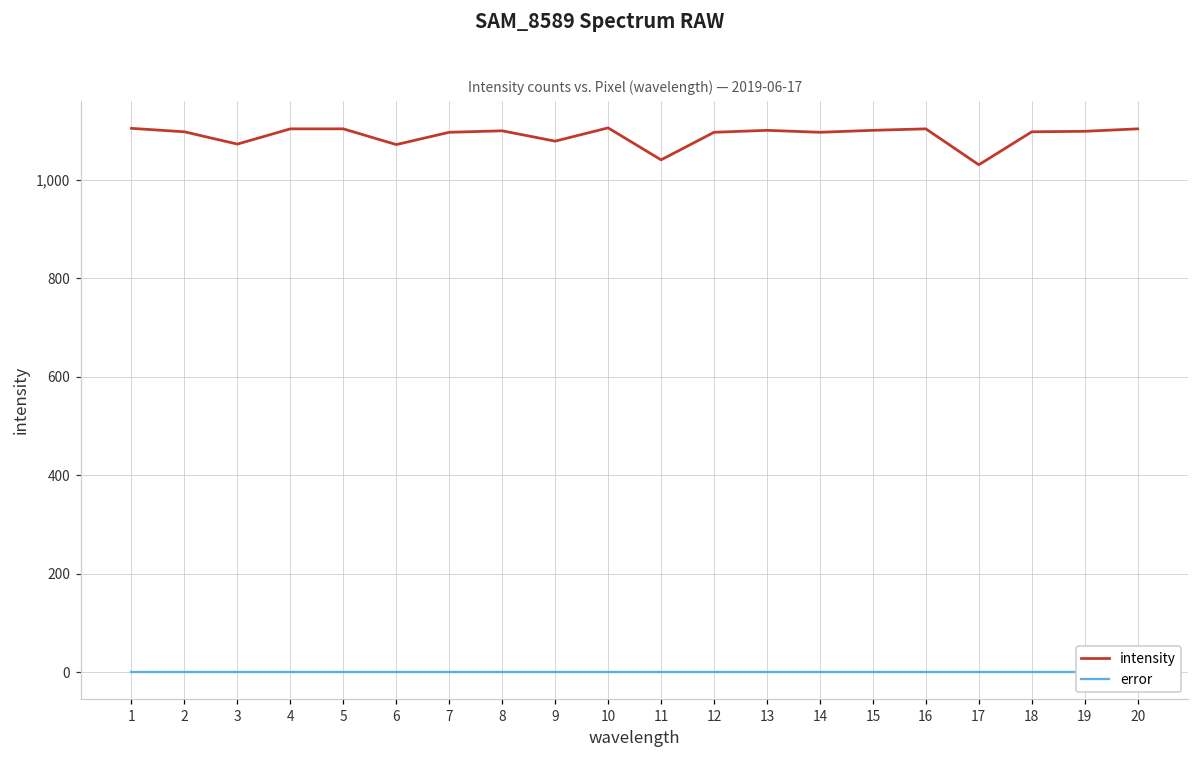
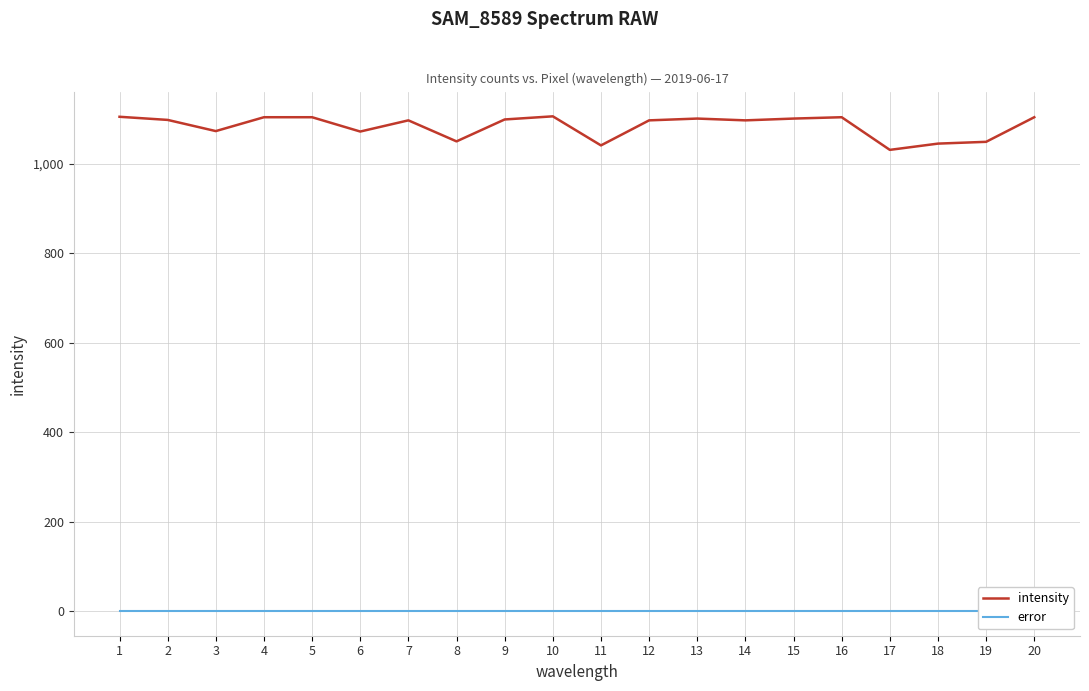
  {
    "intensity": {
      "1": "1,110",
      "2": "1,100",
      "3": "1,070",
      "4": "1,100",
      "5": "1,100",
      "6": "1,070",
      "7": "1,100",
-     "8": "1,100",
-     "9": "1,080",
+     "8": "1,050",
+     "9": "1,100",
      "10": "1,110",
      "11": "1,040",
      "12": "1,100",
      "13": "1,100",
      "14": "1,100",
      "15": "1,100",
      "16": "1,100",
      "17": "1,030",
-     "18": "1,100",
-     "19": "1,100",
+     "18": "1,050",
+     "19": "1,050",
      "20": "1,100"
    },
    "error": {
      "1": "0",
      "2": "0",
      "3": "0",
      "4": "0",
      "5": "0",
      "6": "0",
      "7": "0",
      "8": "0",
      "9": "0",
      "10": "0",
      "11": "0",
      "12": "0",
      "13": "0",
      "14": "0",
      "15": "0",
      "16": "0",
      "17": "0",
      "18": "0"
    }
  }
